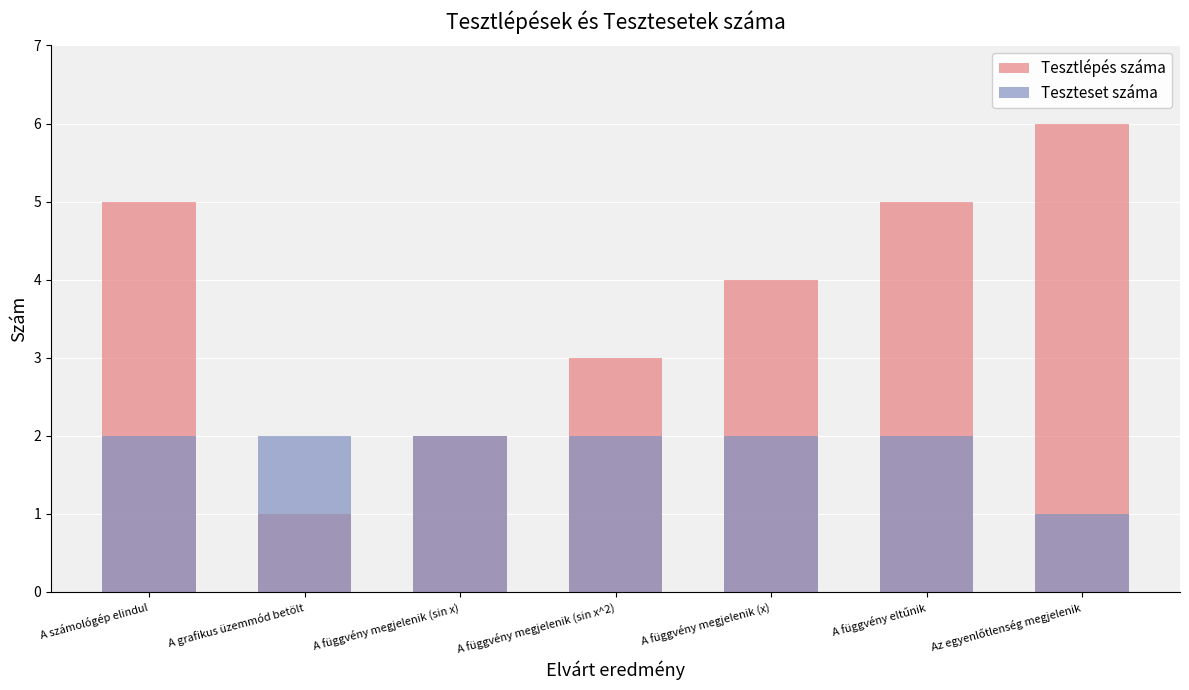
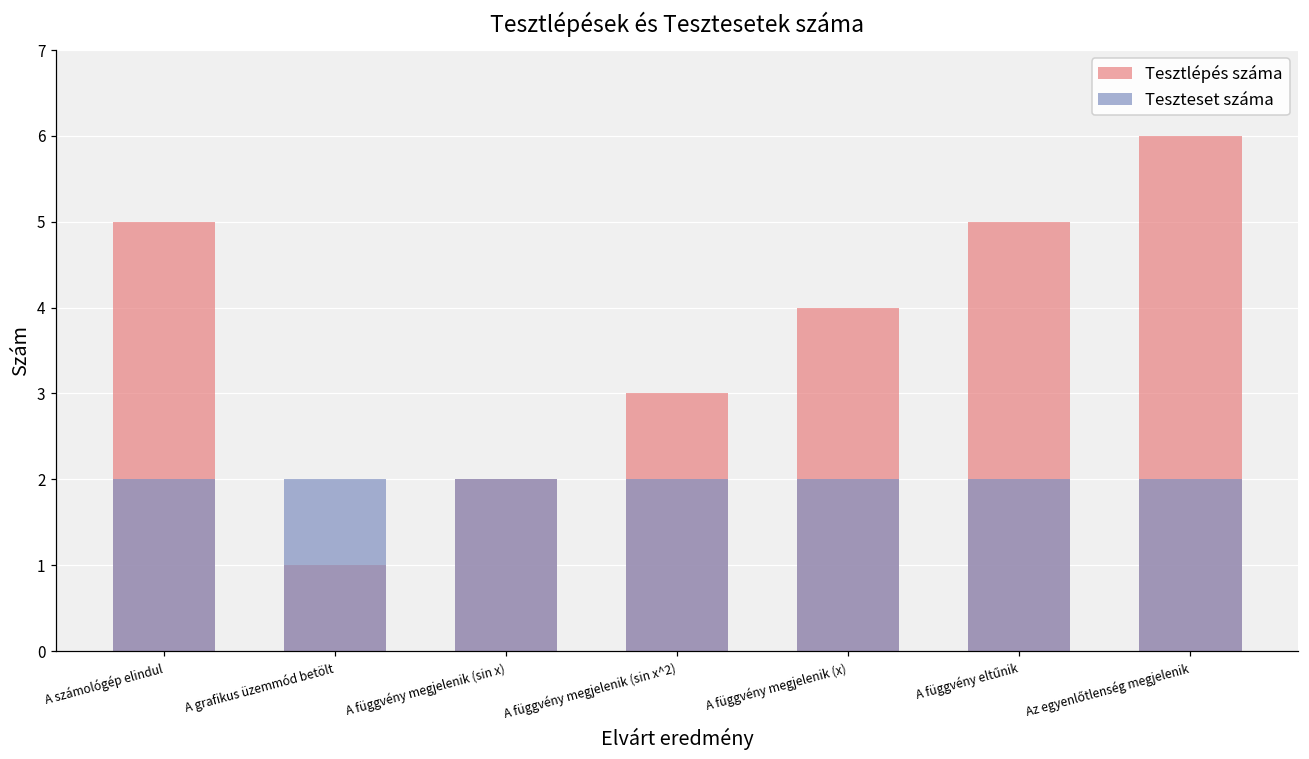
  {
    "Tesztlépés száma": {
      "A számológép elindul": 5,
      "A függvény megjelenik (sin x)": 2,
      "A függvény megjelenik (sin x^2)": 3,
      "A függvény megjelenik (x)": 4,
      "A függvény eltűnik": 5,
      "Az egyenlőtlenség megjelenik": 6
    },
    "Teszteset száma": {
      "A grafikus üzemmód betölt": 2,
      "A függvény megjelenik (sin x)": 2,
-     "Az egyenlőtlenség megjelenik": 1
+     "Az egyenlőtlenség megjelenik": 2
    }
  }
